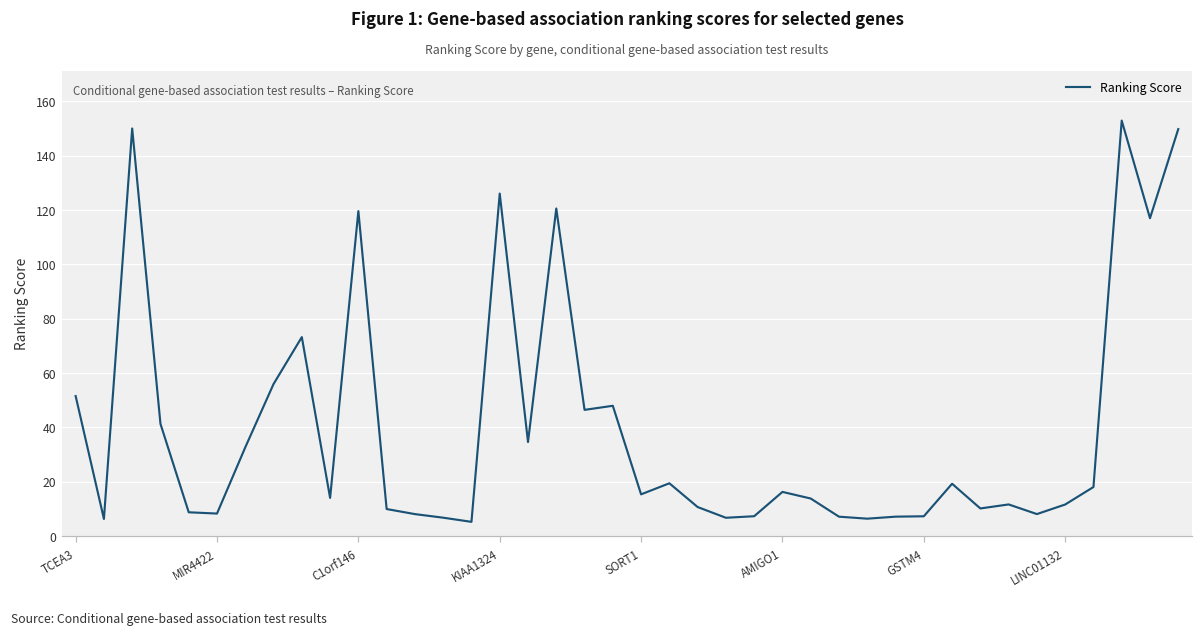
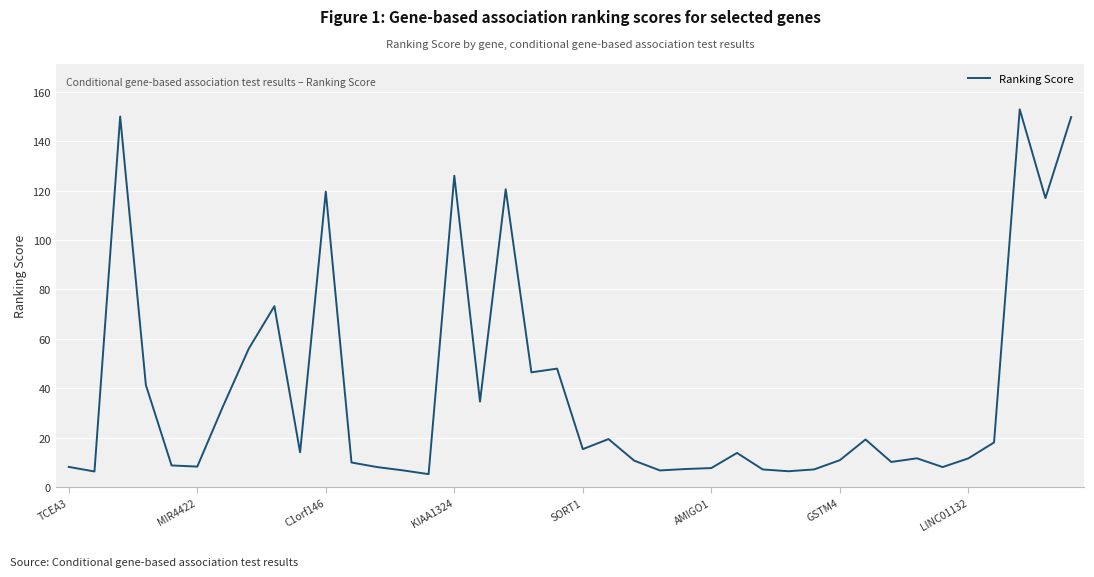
  {
-   "TCEA3": 52,
+   "TCEA3": 8,
    "MIR4422": 8,
    "C1orf146": 120,
    "KIAA1324": 126,
    "SORT1": 15,
-   "AMIGO1": 16,
-   "GSTM4": 7,
+   "AMIGO1": 8,
+   "GSTM4": 11,
    "LINC01132": 12
  }
